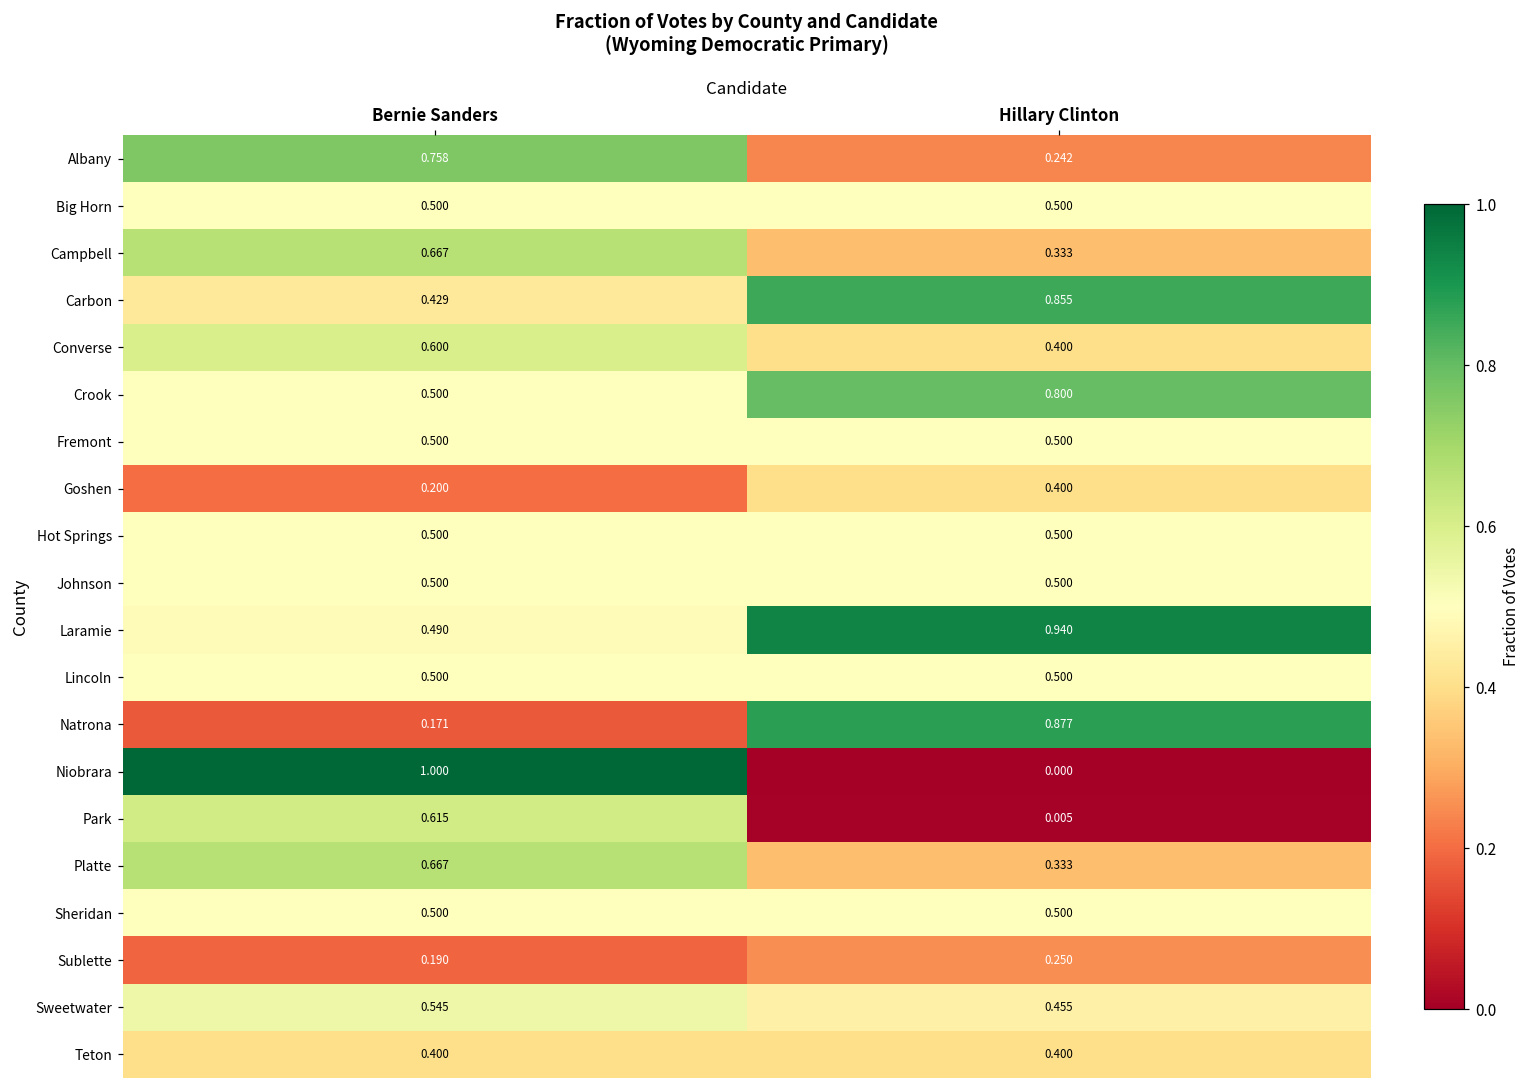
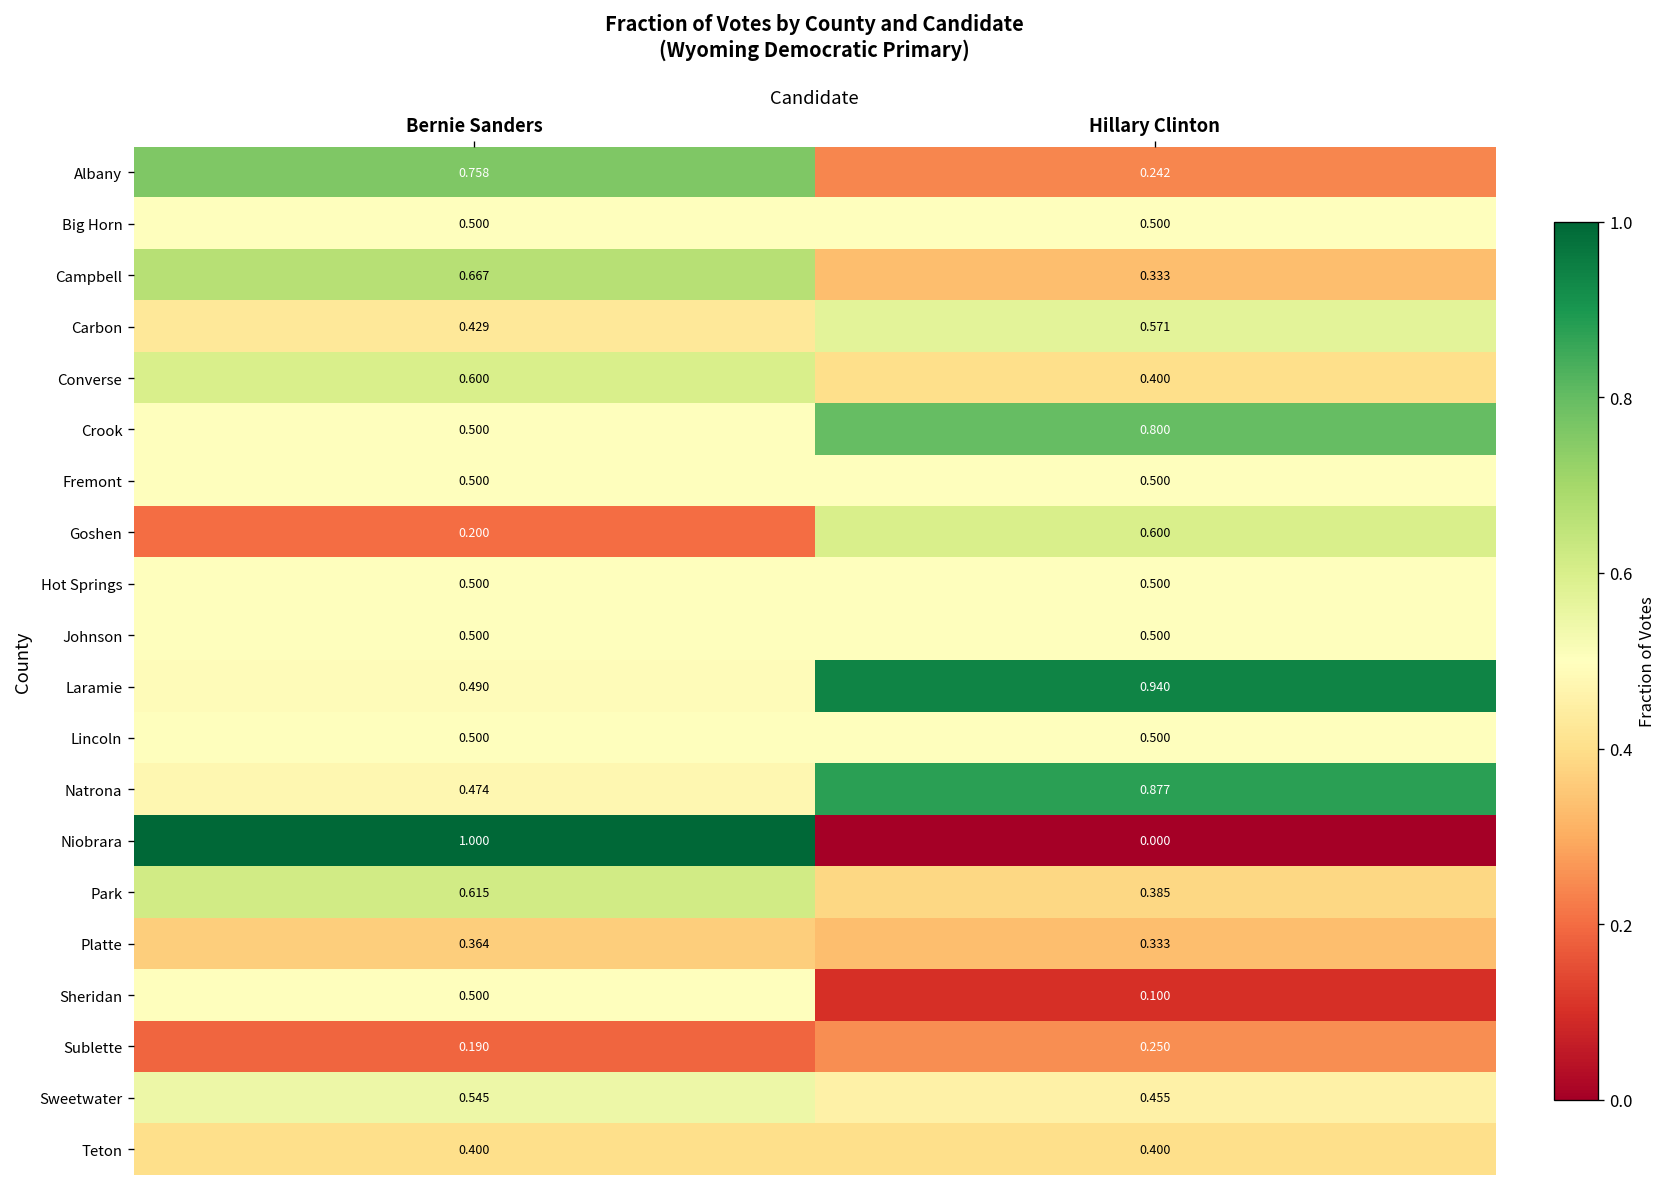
  {
    "Albany": {
      "Bernie Sanders": 0.758,
      "Hillary Clinton": 0.242
    },
    "Big Horn": {
      "Bernie Sanders": 0.500,
      "Hillary Clinton": 0.500
    },
    "Campbell": {
      "Bernie Sanders": 0.667,
      "Hillary Clinton": 0.333
    },
    "Carbon": {
      "Bernie Sanders": 0.429,
-     "Hillary Clinton": 0.855
+     "Hillary Clinton": 0.571
    },
    "Converse": {
      "Bernie Sanders": 0.600,
      "Hillary Clinton": 0.400
    },
    "Crook": {
      "Bernie Sanders": 0.500,
      "Hillary Clinton": 0.800
    },
    "Fremont": {
      "Bernie Sanders": 0.500,
      "Hillary Clinton": 0.500
    },
    "Goshen": {
      "Bernie Sanders": 0.200,
-     "Hillary Clinton": 0.400
+     "Hillary Clinton": 0.600
    },
    "Hot Springs": {
      "Bernie Sanders": 0.500,
      "Hillary Clinton": 0.500
    },
    "Johnson": {
      "Bernie Sanders": 0.500,
      "Hillary Clinton": 0.500
    },
    "Laramie": {
      "Bernie Sanders": 0.490,
      "Hillary Clinton": 0.940
    },
    "Lincoln": {
      "Bernie Sanders": 0.500,
      "Hillary Clinton": 0.500
    },
    "Natrona": {
-     "Bernie Sanders": 0.171,
+     "Bernie Sanders": 0.474,
      "Hillary Clinton": 0.877
    },
    "Niobrara": {
      "Bernie Sanders": 1.000,
      "Hillary Clinton": 0.000
    },
    "Park": {
      "Bernie Sanders": 0.615,
-     "Hillary Clinton": 0.005
+     "Hillary Clinton": 0.385
    },
    "Platte": {
-     "Bernie Sanders": 0.667,
+     "Bernie Sanders": 0.364,
      "Hillary Clinton": 0.333
    },
    "Sheridan": {
      "Bernie Sanders": 0.500,
-     "Hillary Clinton": 0.500
+     "Hillary Clinton": 0.100
    },
    "Sublette": {
      "Bernie Sanders": 0.190,
      "Hillary Clinton": 0.250
    },
    "Sweetwater": {
      "Bernie Sanders": 0.545,
      "Hillary Clinton": 0.455
    },
    "Teton": {
      "Bernie Sanders": 0.400,
      "Hillary Clinton": 0.400
    }
  }
